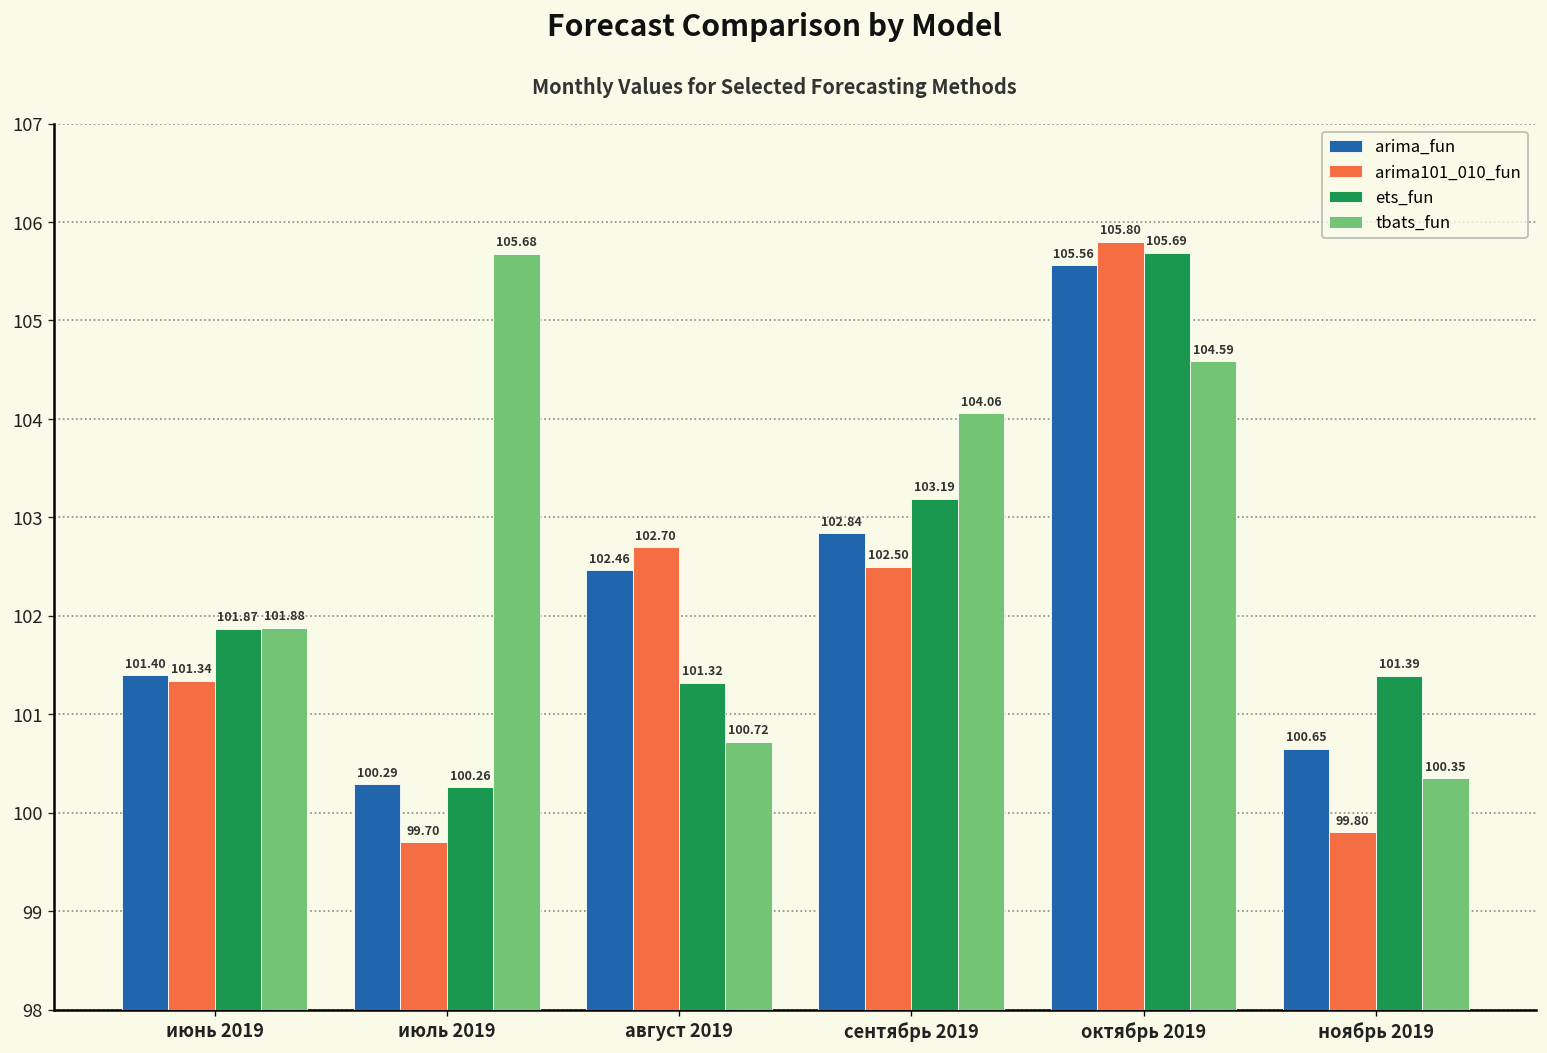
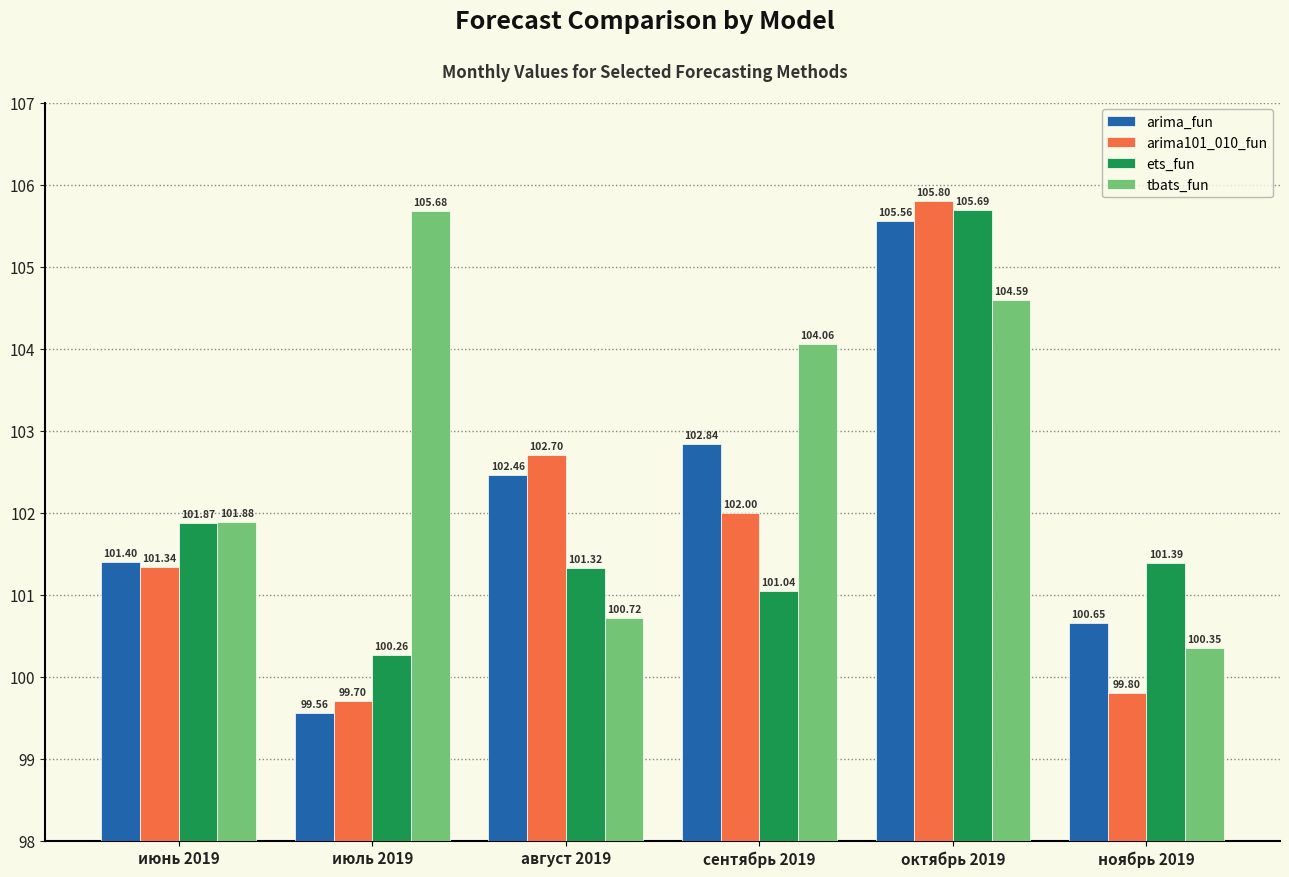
  {
    "arima_fun": {
      "июнь 2019": 101.40,
-     "июль 2019": 100.29,
+     "июль 2019": 99.56,
      "август 2019": 102.46,
      "сентябрь 2019": 102.84,
      "октябрь 2019": 105.56,
      "ноябрь 2019": 100.65
    },
    "arima101_010_fun": {
      "июнь 2019": 101.34,
      "июль 2019": 99.70,
      "август 2019": 102.70,
-     "сентябрь 2019": 102.50,
+     "сентябрь 2019": 102.00,
      "октябрь 2019": 105.80,
      "ноябрь 2019": 99.80
    },
    "ets_fun": {
      "июнь 2019": 101.87,
      "июль 2019": 100.26,
      "август 2019": 101.32,
-     "сентябрь 2019": 103.19,
+     "сентябрь 2019": 101.04,
      "октябрь 2019": 105.69,
      "ноябрь 2019": 101.39
    },
    "tbats_fun": {
      "июнь 2019": 101.88,
      "июль 2019": 105.68,
      "август 2019": 100.72,
      "сентябрь 2019": 104.06,
      "октябрь 2019": 104.59,
      "ноябрь 2019": 100.35
    }
  }
